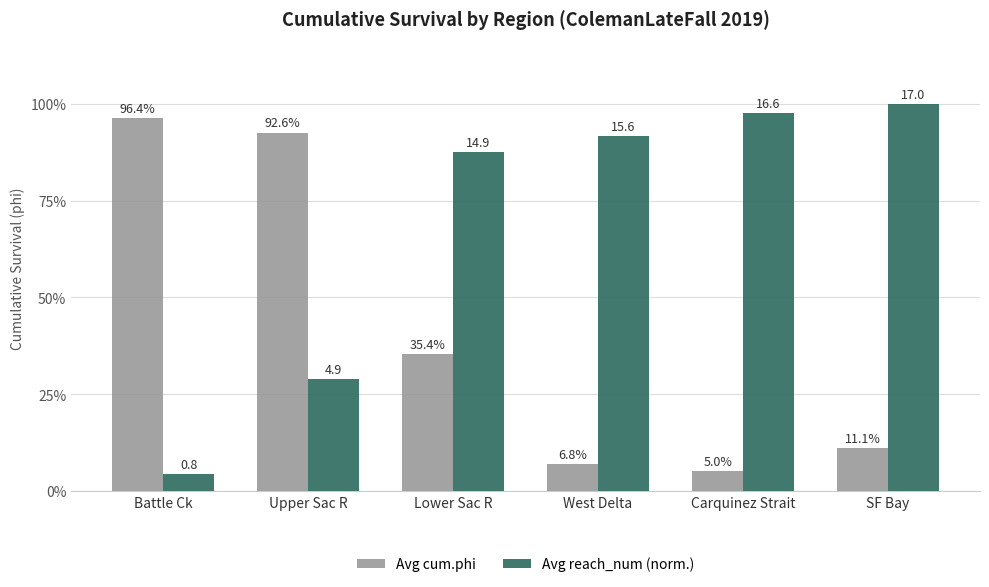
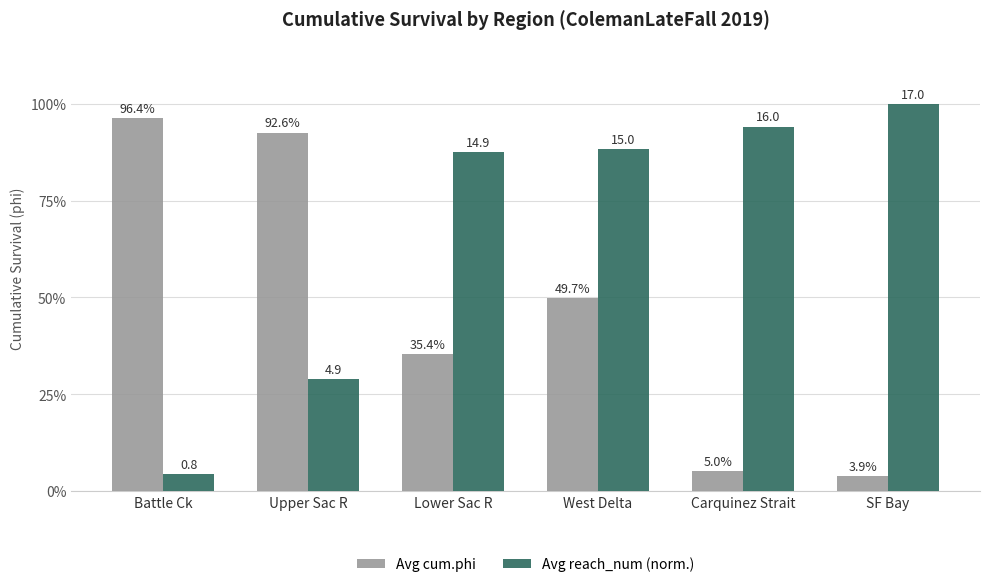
  {
    "Avg cum.phi": {
      "Battle Ck": "96.4%",
      "Upper Sac R": "92.6%",
      "Lower Sac R": "35.4%",
-     "West Delta": "6.8%",
+     "West Delta": "49.7%",
      "Carquinez Strait": "5.0%",
-     "SF Bay": "11.1%"
+     "SF Bay": "3.9%"
    },
    "Avg reach_num (norm.)": {
-     "West Delta": "15.6",
-     "Carquinez Strait": "16.6"
+     "West Delta": "15.0",
+     "Carquinez Strait": "16.0"
    }
  }
